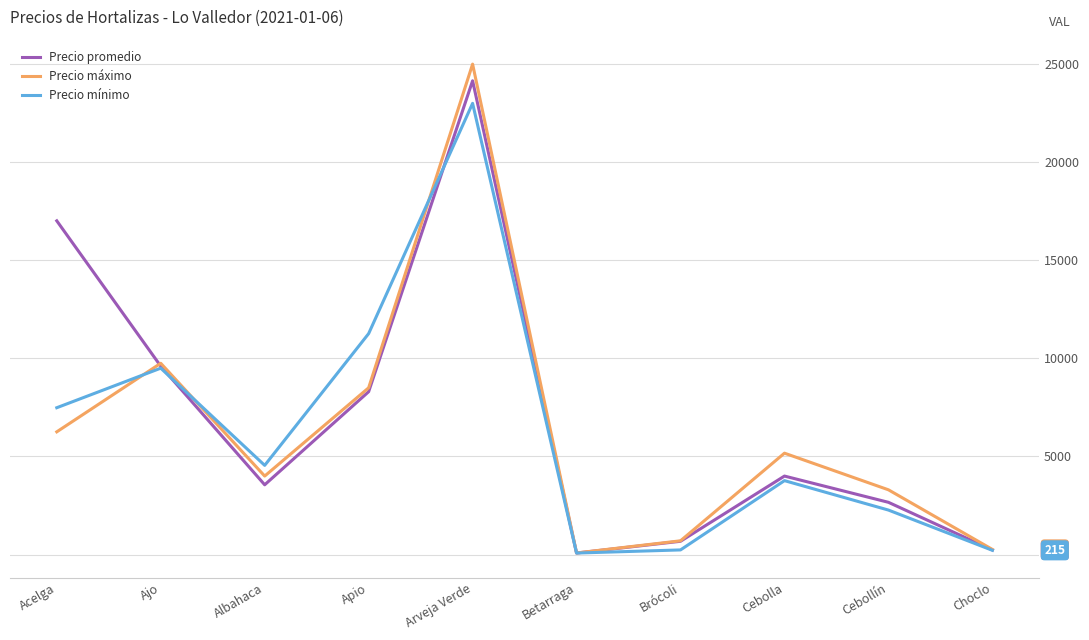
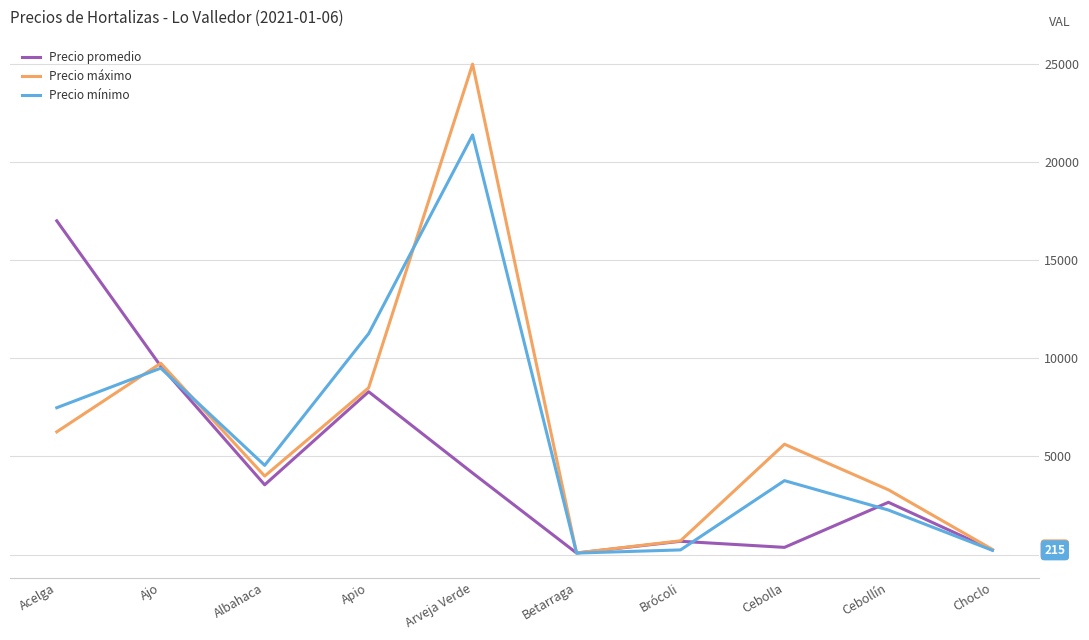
  {
    "Precio promedio": {
      "Acelga": 17000,
      "Albahaca": 3600,
      "Apio": 8300,
-     "Arveja Verde": 24200,
-     "Cebolla": 4000,
+     "Arveja Verde": 4200,
+     "Cebolla": 400,
      "Cebollín": 2700
    },
    "Precio máximo": {
      "Acelga": 6300,
      "Ajo": 9800,
      "Albahaca": 4000,
      "Apio": 8500,
      "Arveja Verde": 25000,
-     "Cebolla": 5200,
+     "Cebolla": 5600,
      "Cebollín": 3300
    },
    "Precio mínimo": {
      "Acelga": 7500,
      "Albahaca": 4500,
      "Apio": 11300,
-     "Arveja Verde": 23000,
+     "Arveja Verde": 21400,
      "Brócoli": 200,
      "Cebolla": 3800,
      "Cebollín": 2300
    }
  }
